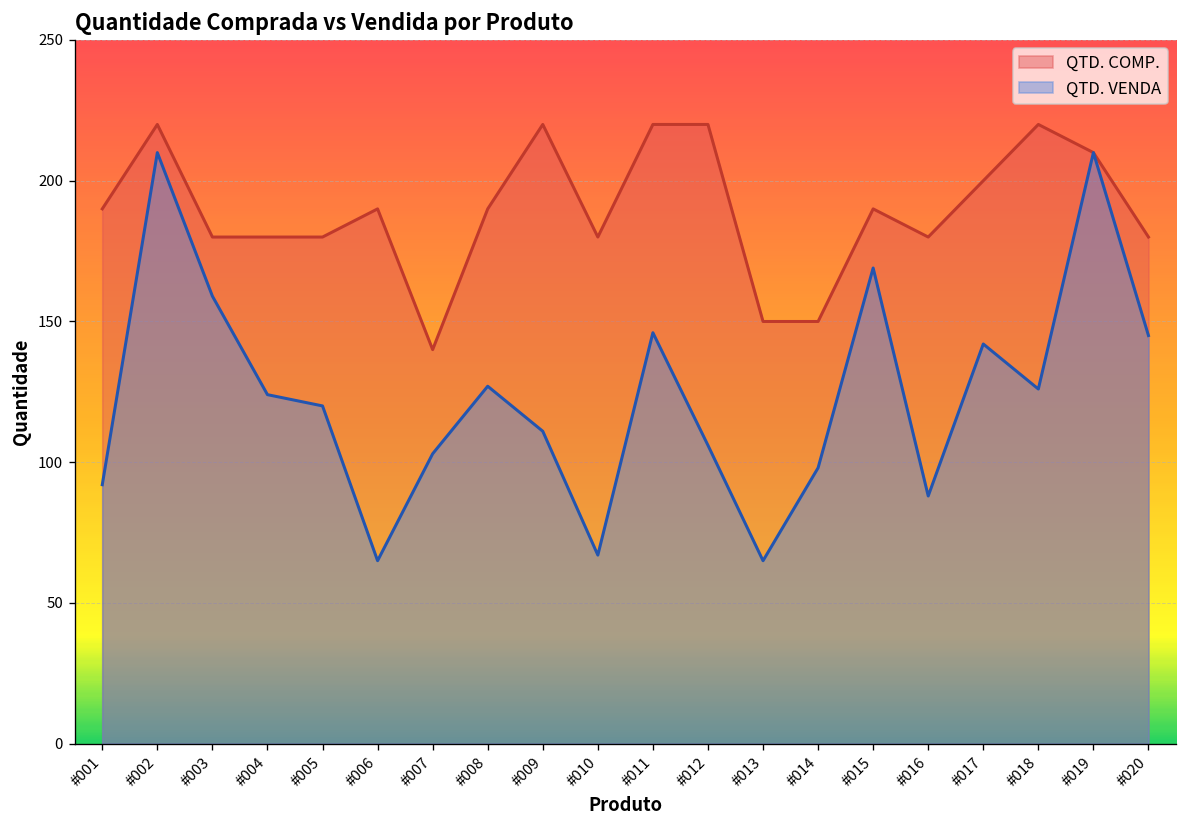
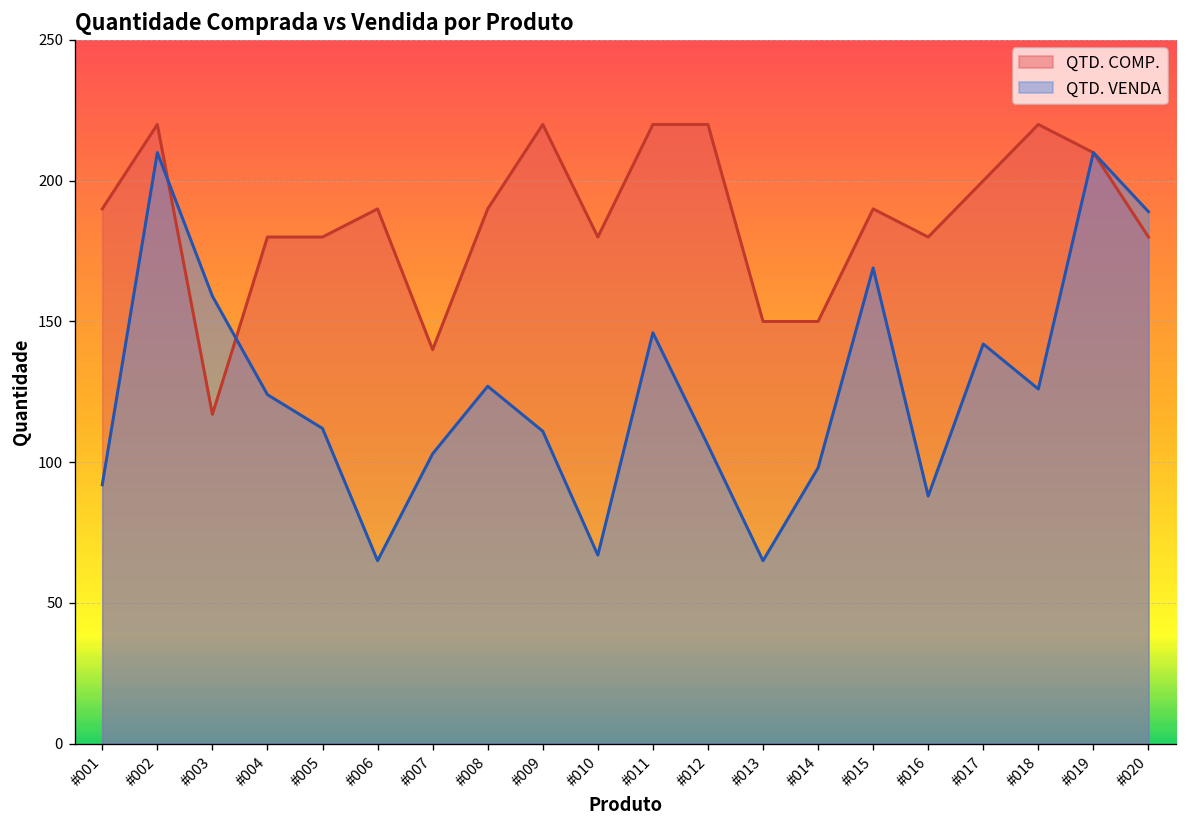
  {
    "QTD. COMP.": {
      "#001": 190,
      "#002": 220,
-     "#003": 180,
+     "#003": 117,
      "#004": 180,
      "#005": 180,
      "#006": 190,
      "#007": 140,
      "#008": 190,
      "#009": 220,
      "#010": 180,
      "#011": 220,
      "#012": 220,
      "#013": 150,
      "#014": 150,
      "#015": 190,
      "#016": 180,
      "#017": 200,
      "#018": 220,
      "#020": 180
    },
    "QTD. VENDA": {
      "#001": 92,
      "#002": 210,
      "#003": 159,
      "#004": 124,
-     "#005": 120,
+     "#005": 112,
      "#006": 65,
      "#007": 103,
      "#008": 127,
      "#009": 111,
      "#010": 67,
      "#011": 146,
      "#012": 106,
      "#013": 65,
      "#014": 98,
      "#015": 169,
      "#016": 88,
      "#017": 142,
      "#018": 126,
-     "#020": 145
+     "#020": 189
    }
  }
